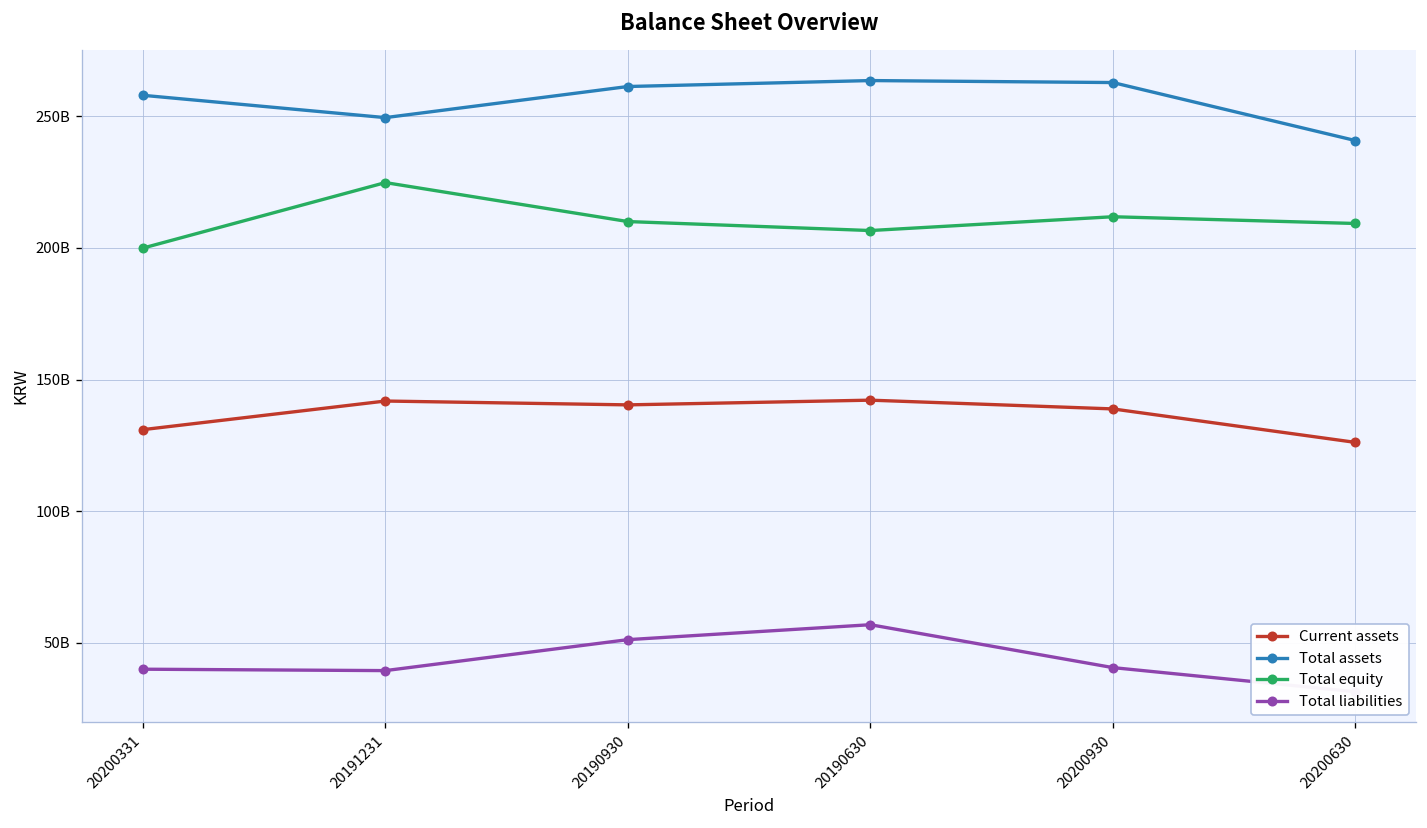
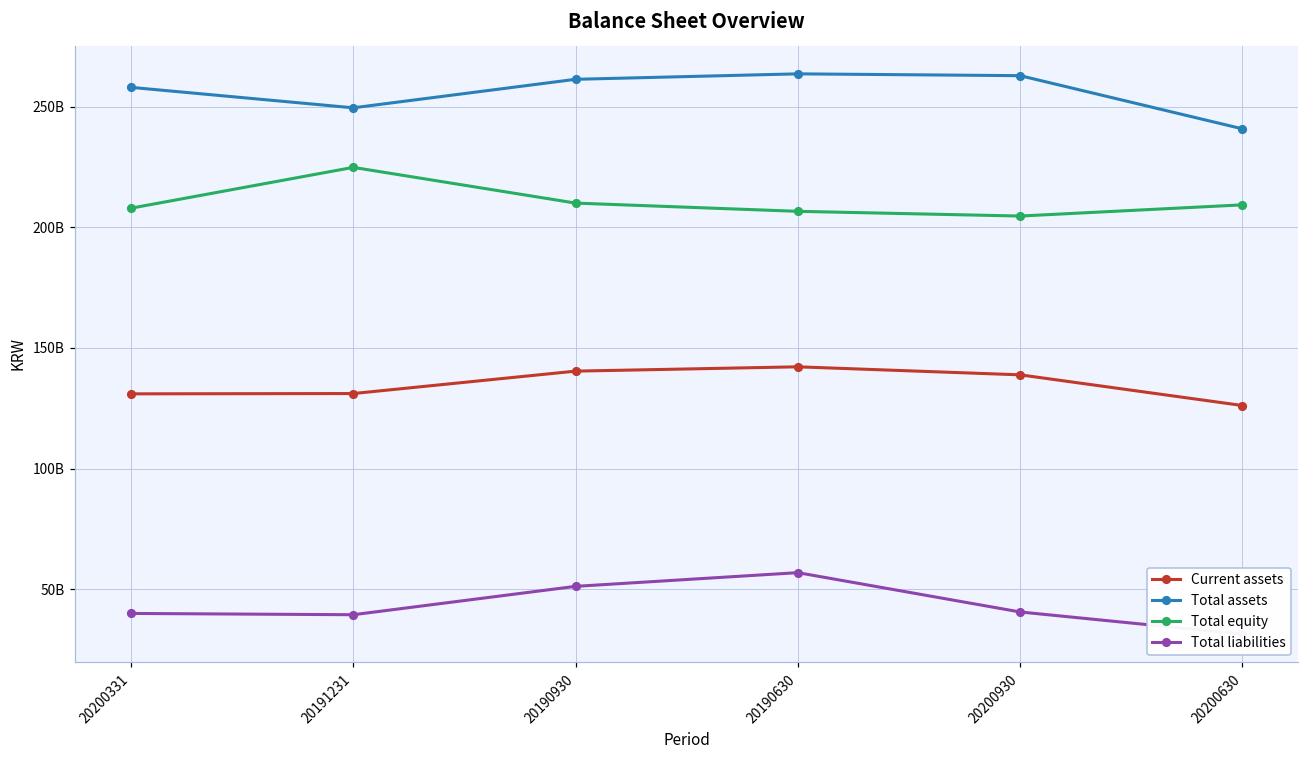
  {
    "Current assets": {
      "20200331": 131000000000,
-     "20191231": 142000000000,
+     "20191231": 131000000000,
      "20190930": 140000000000,
      "20190630": 142000000000,
      "20200930": 139000000000,
      "20200630": 126000000000
    },
    "Total assets": {
      "20200331": 258000000000,
      "20191231": 249000000000,
      "20190930": 261000000000,
      "20190630": 264000000000,
      "20200930": 263000000000,
      "20200630": 241000000000
    },
    "Total equity": {
-     "20200331": 200000000000,
+     "20200331": 208000000000,
      "20191231": 225000000000,
      "20190930": 210000000000,
      "20190630": 207000000000,
-     "20200930": 212000000000,
+     "20200930": 205000000000,
      "20200630": 209000000000
    },
    "Total liabilities": {
      "20200331": 40000000000,
      "20191231": 40000000000,
      "20190930": 51000000000,
      "20190630": 57000000000,
      "20200930": 41000000000
    }
  }
